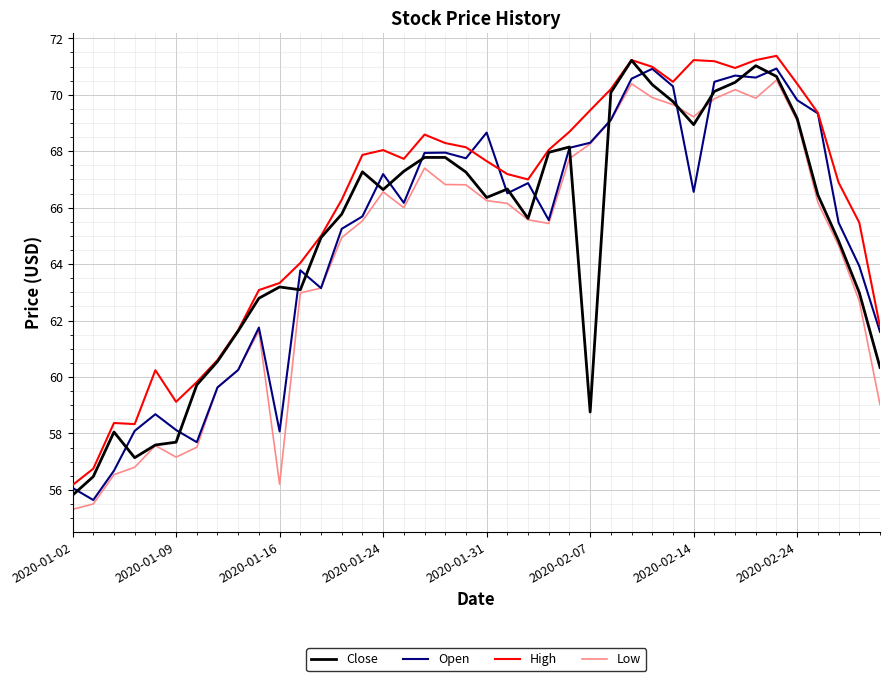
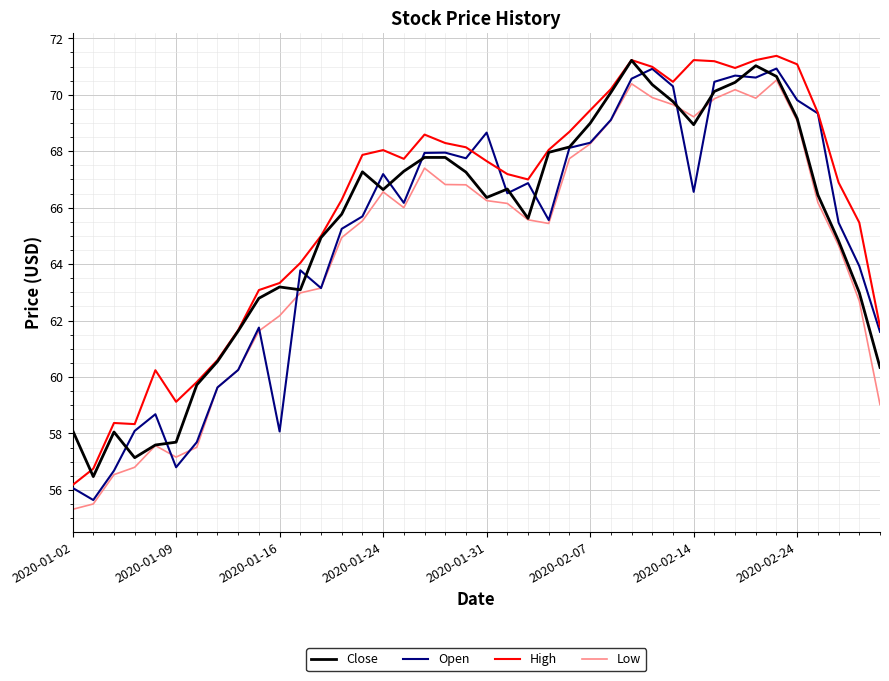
  {
    "Close": {
-     "2020-01-02": 55.8,
+     "2020-01-02": 58.1,
      "2020-01-09": 57.7,
      "2020-01-16": 63.2,
      "2020-01-31": 66.4,
-     "2020-02-07": 58.8,
+     "2020-02-07": 69.0,
      "2020-02-14": 68.9
    },
    "Open": {
      "2020-01-02": 56.1,
-     "2020-01-09": 58.1,
+     "2020-01-09": 56.8,
      "2020-01-16": 58.1,
      "2020-01-24": 67.2,
      "2020-01-31": 68.7,
      "2020-02-14": 66.6,
      "2020-02-24": 69.8
    },
    "High": {
      "2020-01-02": 56.2,
      "2020-01-09": 59.1,
      "2020-01-16": 63.3,
      "2020-01-24": 68.0,
      "2020-01-31": 67.7,
      "2020-02-07": 69.5,
      "2020-02-14": 71.2,
-     "2020-02-24": 70.4
+     "2020-02-24": 71.1
    },
    "Low": {
      "2020-01-02": 55.3,
      "2020-01-09": 57.2,
-     "2020-01-16": 56.2,
+     "2020-01-16": 62.2,
      "2020-01-31": 66.3,
      "2020-02-14": 69.2
    }
  }
